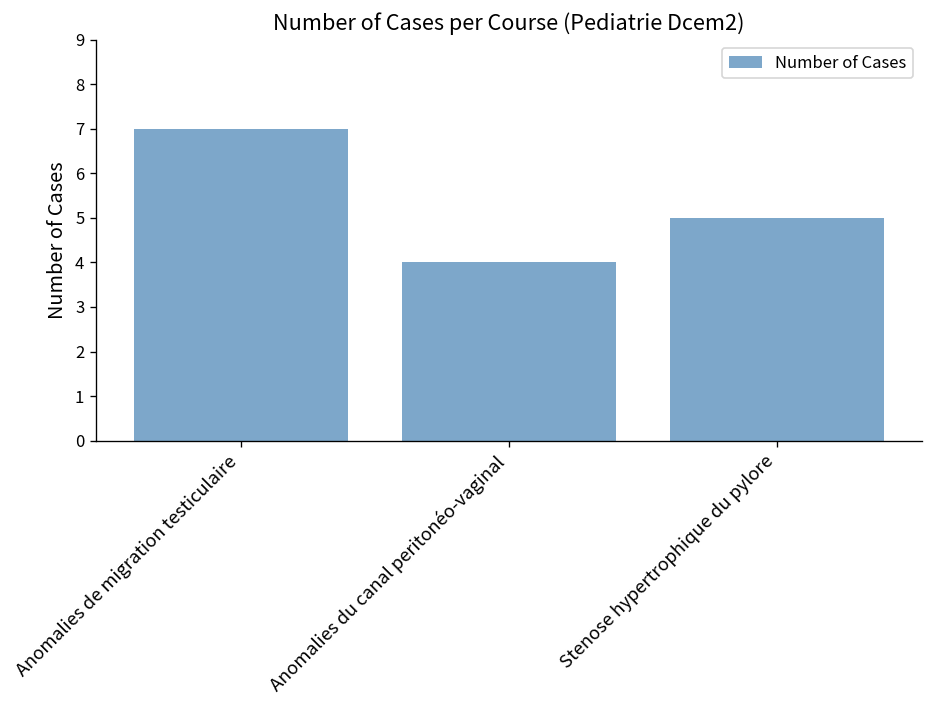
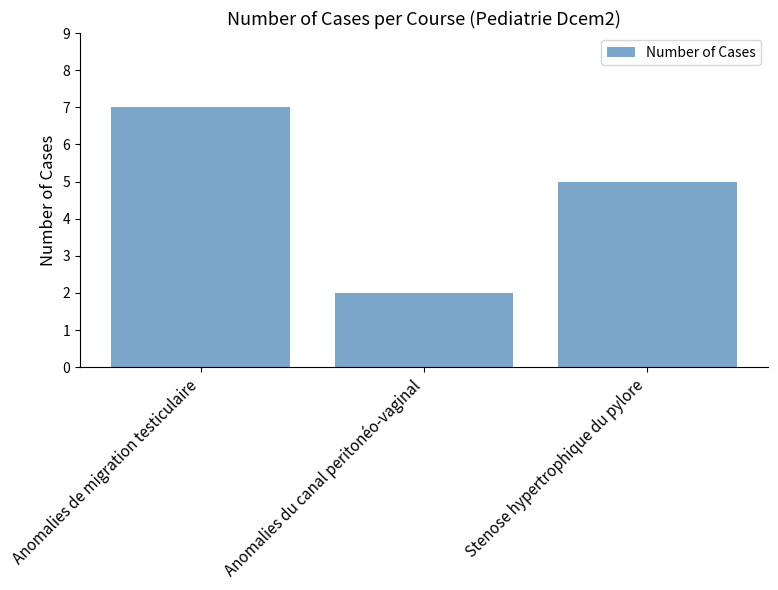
  {
    "Anomalies de migration testiculaire": 7,
-   "Anomalies du canal peritonéo-vaginal": 4,
+   "Anomalies du canal peritonéo-vaginal": 2,
    "Stenose hypertrophique du pylore": 5
  }
